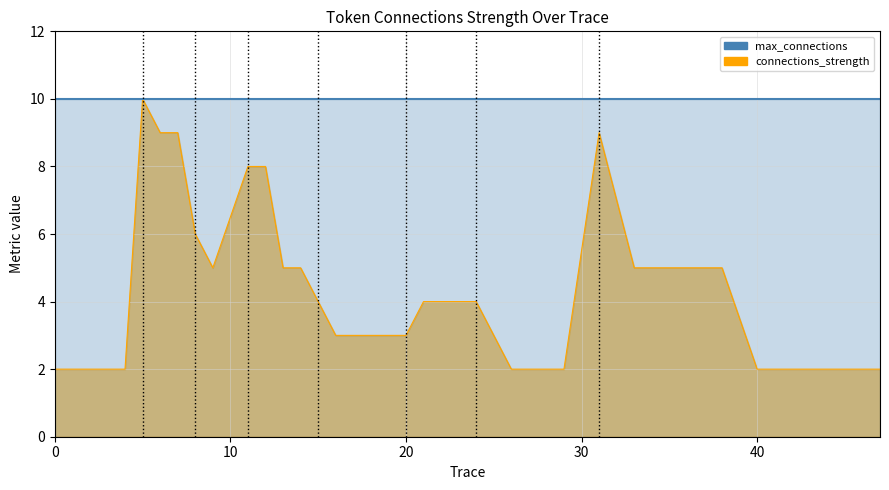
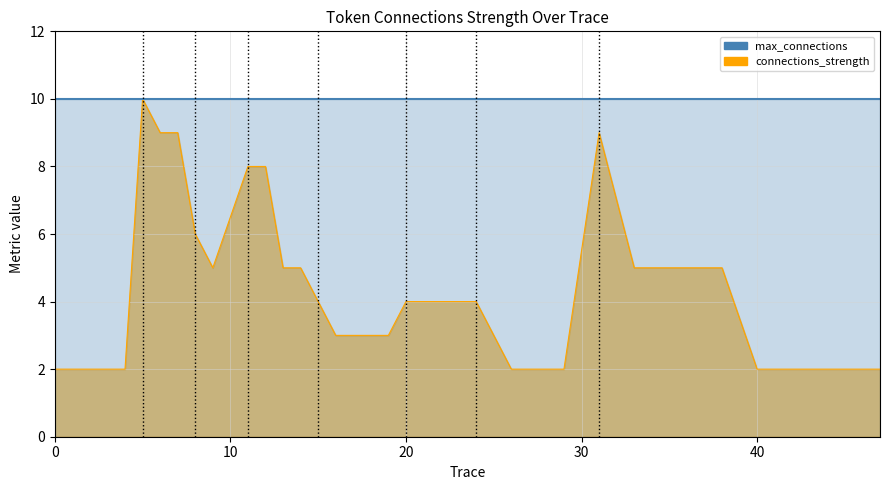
  {
    "connections_strength": {
      "0": 2,
-     "20": 3,
+     "20": 4,
      "40": 2
    },
    "max_connections": {
      "0": 10,
      "20": 10,
      "40": 10
    }
  }
